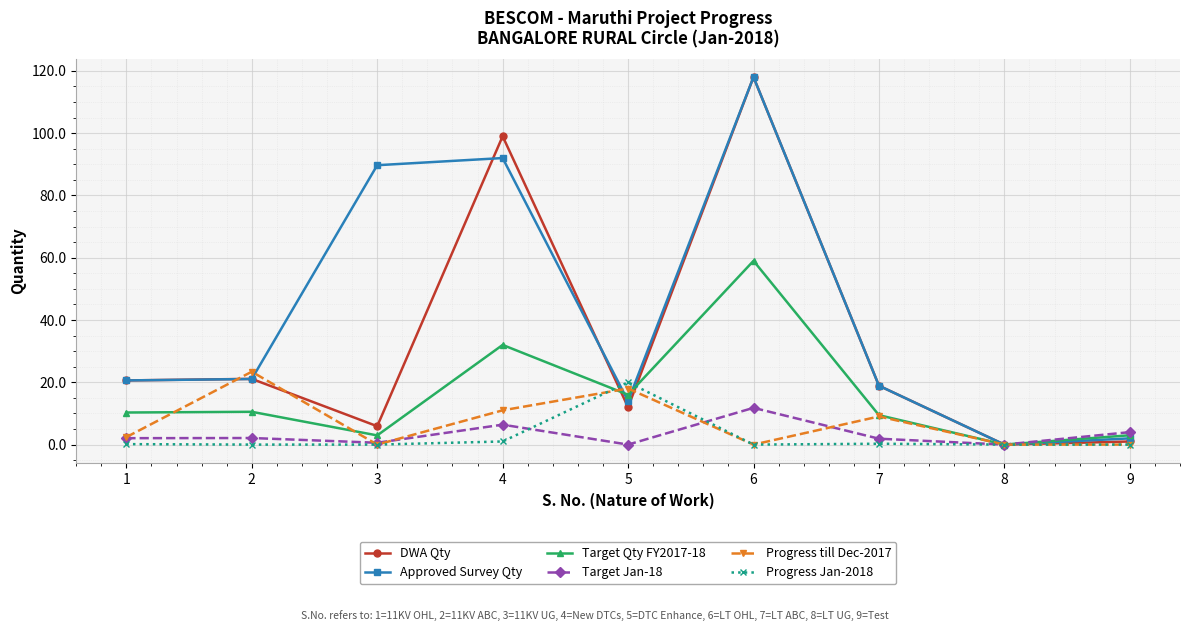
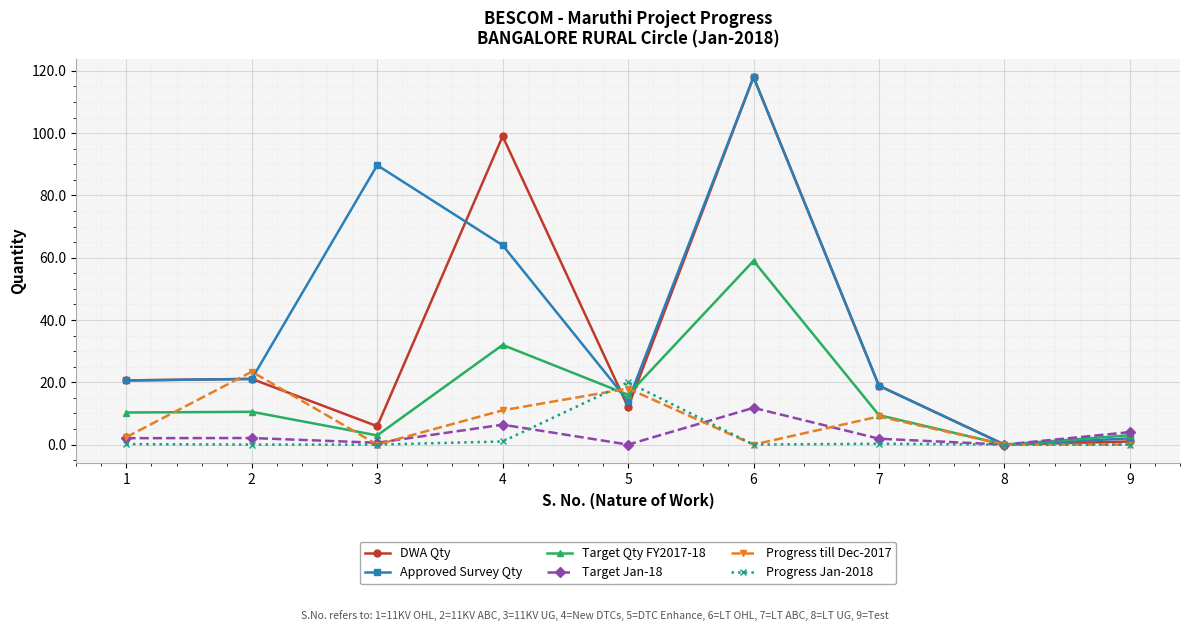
  {
    "DWA Qty": {
      "3": 6,
      "4": 99,
      "5": 12,
      "9": 1
    },
    "Approved Survey Qty": {
      "3": 90,
-     "4": 92,
+     "4": 64,
      "5": 14,
      "9": 2
    },
    "Target Jan-18": {
      "2": 2,
      "4": 6,
      "5": 0,
      "6": 12,
      "7": 2,
      "9": 4
    },
    "Progress till Dec-2017": {
      "2": 23,
      "4": 11,
      "5": 18
    }
  }
